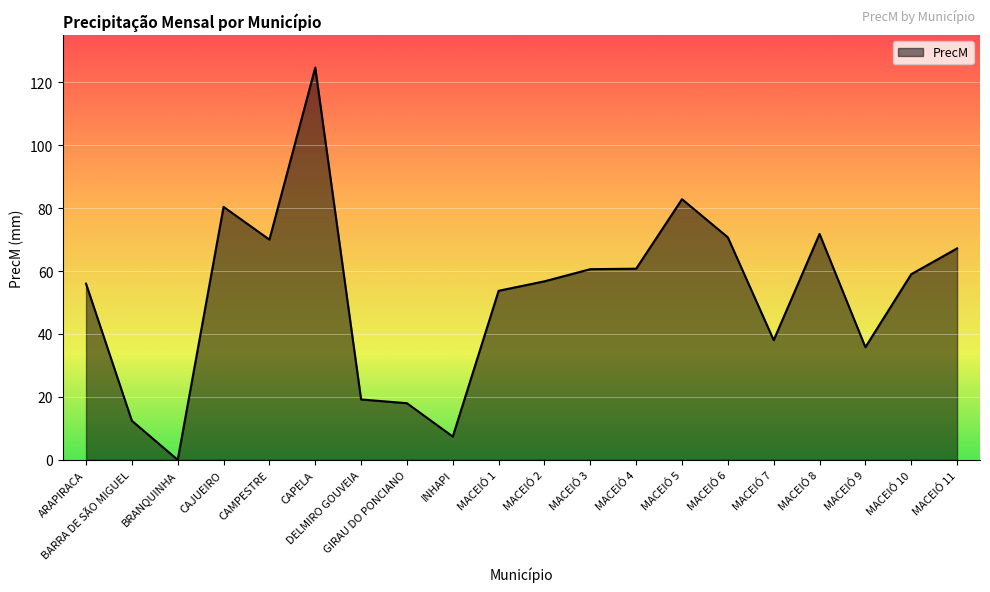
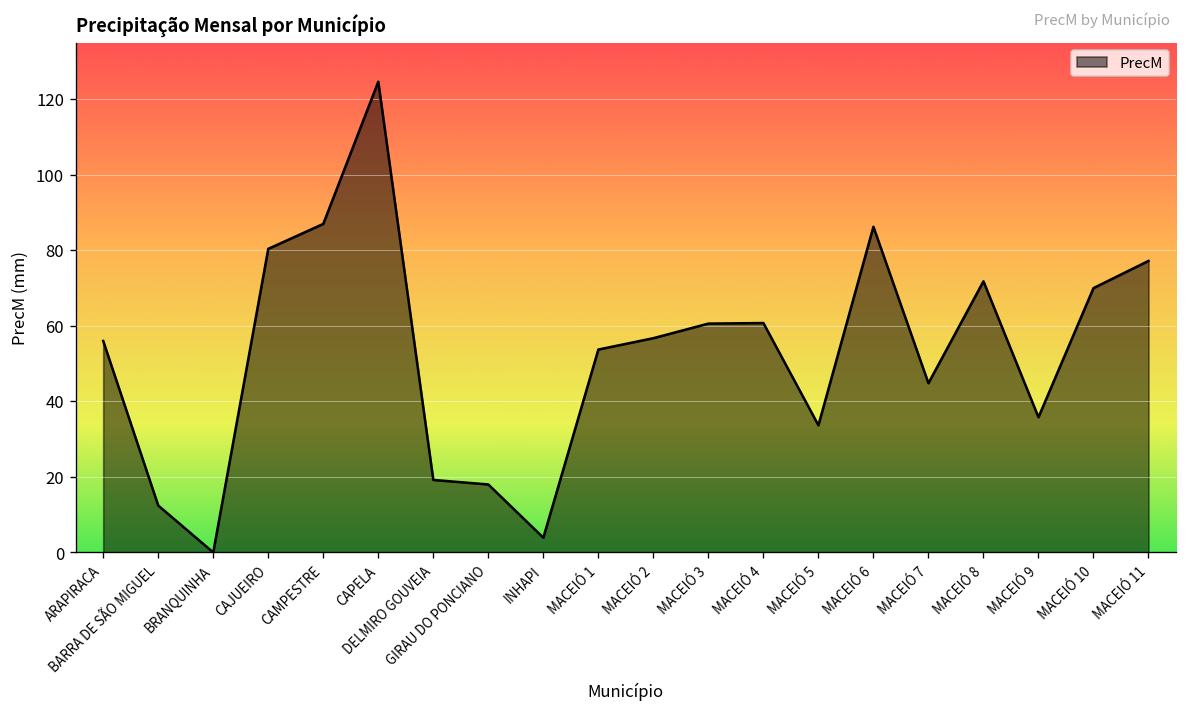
  {
    "ARAPIRACA": 56,
    "BARRA DE SÃO MIGUEL": 12,
    "BRANQUINHA": 0,
    "CAJUEIRO": 80,
-   "CAMPESTRE": 70,
+   "CAMPESTRE": 87,
    "CAPELA": 125,
    "DELMIRO GOUVEIA": 19,
    "GIRAU DO PONCIANO": 18,
-   "INHAPI": 7,
+   "INHAPI": 4,
    "MACEIÓ 1": 54,
    "MACEIÓ 2": 57,
    "MACEIÓ 3": 61,
    "MACEIÓ 4": 61,
-   "MACEIÓ 5": 83,
-   "MACEIÓ 6": 71,
-   "MACEIÓ 7": 38,
+   "MACEIÓ 5": 34,
+   "MACEIÓ 6": 86,
+   "MACEIÓ 7": 45,
    "MACEIÓ 8": 72,
    "MACEIÓ 9": 36,
-   "MACEIÓ 10": 59,
-   "MACEIÓ 11": 67
+   "MACEIÓ 10": 70,
+   "MACEIÓ 11": 77
  }
